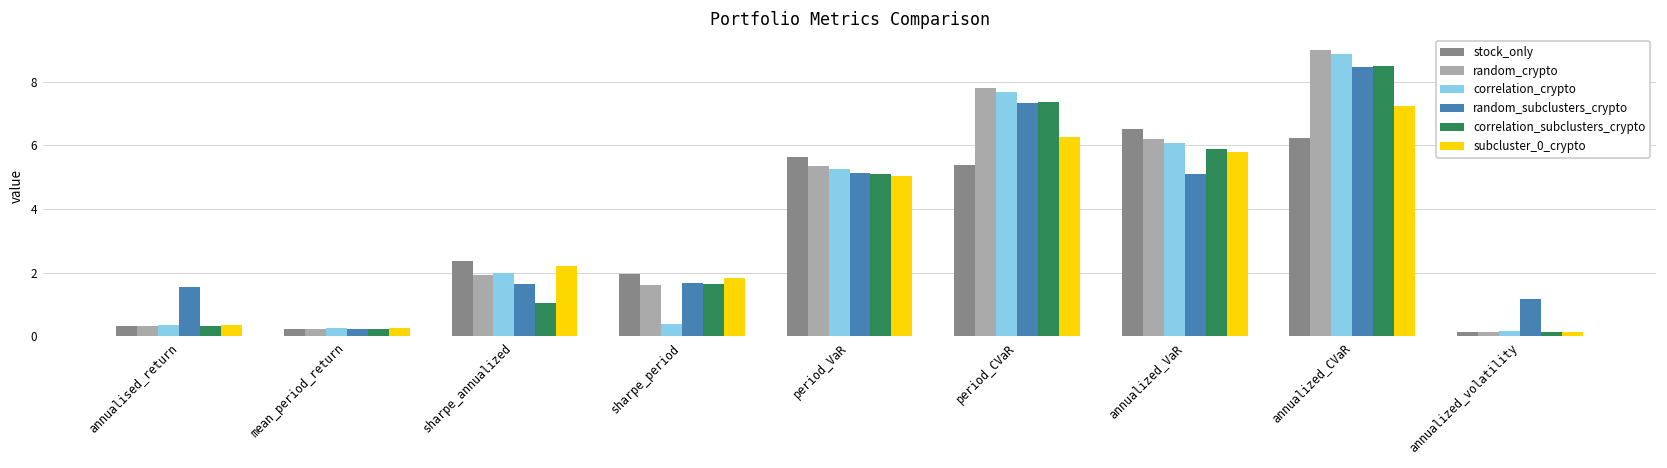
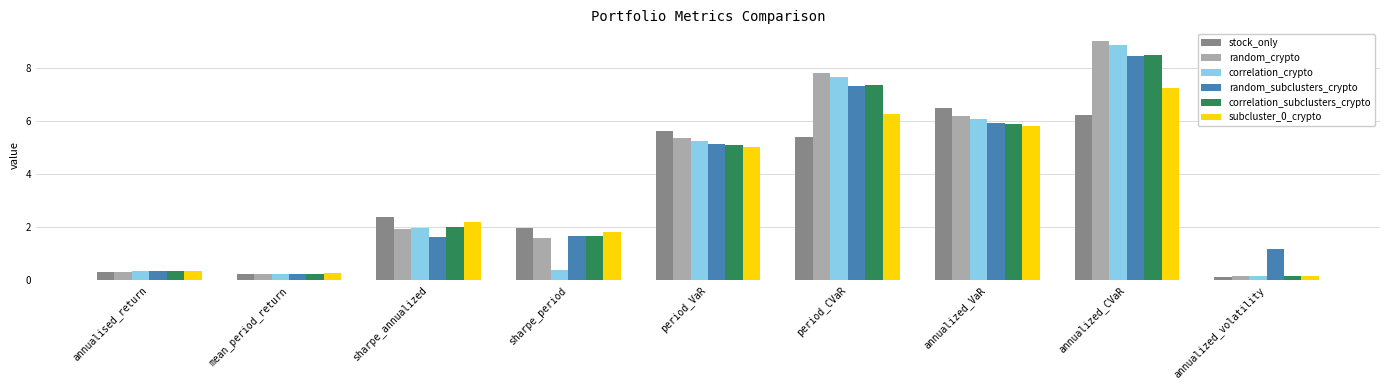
  {
    "correlation_crypto": {
      "annualised_return": 0.3,
      "mean_period_return": 0.2,
      "sharpe_annualized": 2.0,
      "sharpe_period": 0.4,
      "period_VaR": 5.3,
      "period_CVaR": 7.7,
      "annualized_VaR": 6.1,
      "annualized_CVaR": 8.9,
      "annualized_volatility": 0.2
    },
    "random_subclusters_crypto": {
-     "annualised_return": 1.6,
+     "annualised_return": 0.3,
      "mean_period_return": 0.2,
      "sharpe_annualized": 1.6,
      "sharpe_period": 1.7,
      "period_VaR": 5.1,
      "period_CVaR": 7.3,
-     "annualized_VaR": 5.1,
+     "annualized_VaR": 5.9,
      "annualized_CVaR": 8.4,
      "annualized_volatility": 1.2
    },
    "correlation_subclusters_crypto": {
      "annualised_return": 0.3,
      "mean_period_return": 0.2,
-     "sharpe_annualized": 1.0,
+     "sharpe_annualized": 2.0,
      "sharpe_period": 1.6,
      "period_VaR": 5.1,
      "period_CVaR": 7.3,
      "annualized_VaR": 5.9,
      "annualized_CVaR": 8.5,
      "annualized_volatility": 0.1
    },
    "subcluster_0_crypto": {
      "annualised_return": 0.4,
      "mean_period_return": 0.3,
      "sharpe_annualized": 2.2,
      "sharpe_period": 1.8,
      "period_VaR": 5.0,
      "period_CVaR": 6.3,
      "annualized_VaR": 5.8,
      "annualized_CVaR": 7.2,
      "annualized_volatility": 0.1
    }
  }
